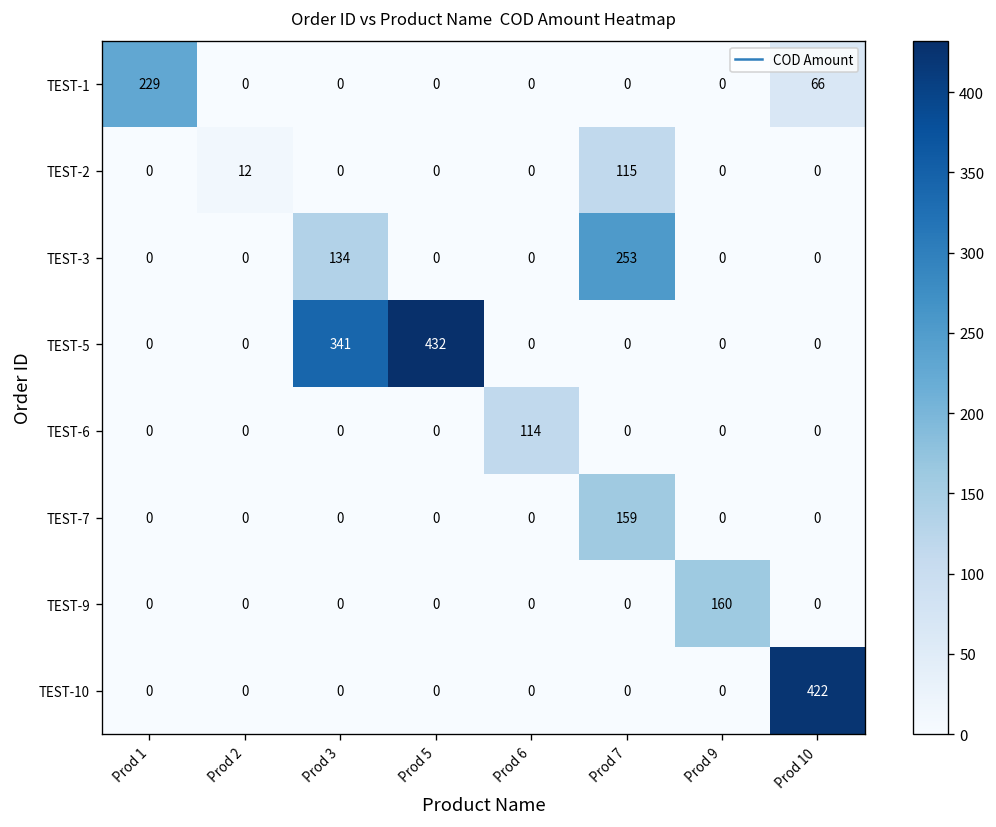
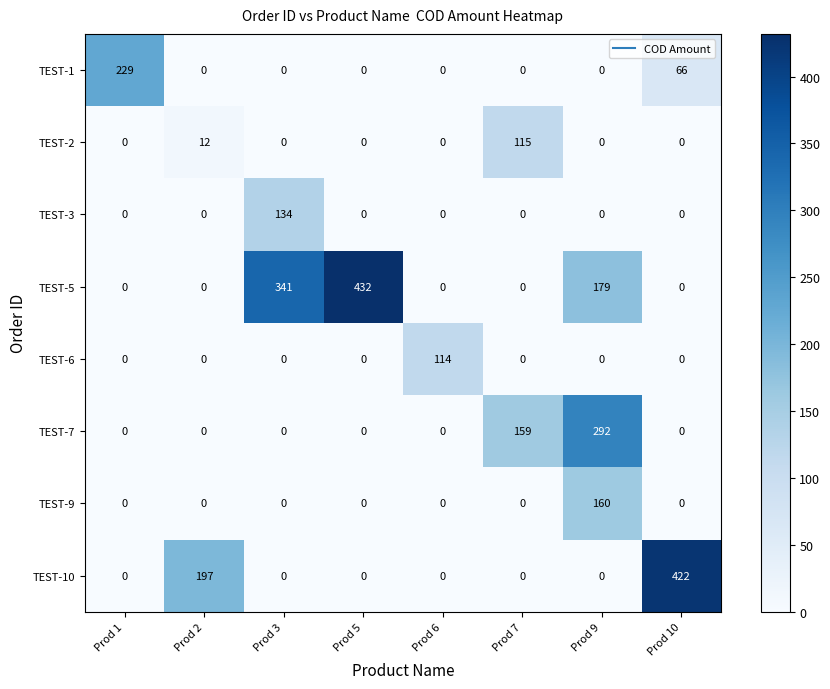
  {
    "TEST-1": {
      "Prod 1": 229,
      "Prod 2": 0,
      "Prod 3": 0,
      "Prod 5": 0,
      "Prod 6": 0,
      "Prod 7": 0,
      "Prod 9": 0,
      "Prod 10": 66
    },
    "TEST-2": {
      "Prod 1": 0,
      "Prod 2": 12,
      "Prod 3": 0,
      "Prod 5": 0,
      "Prod 6": 0,
      "Prod 7": 115,
      "Prod 9": 0,
      "Prod 10": 0
    },
    "TEST-3": {
      "Prod 1": 0,
      "Prod 2": 0,
      "Prod 3": 134,
      "Prod 5": 0,
      "Prod 6": 0,
-     "Prod 7": 253,
+     "Prod 7": 0,
      "Prod 9": 0,
      "Prod 10": 0
    },
    "TEST-5": {
      "Prod 1": 0,
      "Prod 2": 0,
      "Prod 3": 341,
      "Prod 5": 432,
      "Prod 6": 0,
      "Prod 7": 0,
-     "Prod 9": 0,
+     "Prod 9": 179,
      "Prod 10": 0
    },
    "TEST-6": {
      "Prod 1": 0,
      "Prod 2": 0,
      "Prod 3": 0,
      "Prod 5": 0,
      "Prod 6": 114,
      "Prod 7": 0,
      "Prod 9": 0,
      "Prod 10": 0
    },
    "TEST-7": {
      "Prod 1": 0,
      "Prod 2": 0,
      "Prod 3": 0,
      "Prod 5": 0,
      "Prod 6": 0,
      "Prod 7": 159,
-     "Prod 9": 0,
+     "Prod 9": 292,
      "Prod 10": 0
    },
    "TEST-9": {
      "Prod 1": 0,
      "Prod 2": 0,
      "Prod 3": 0,
      "Prod 5": 0,
      "Prod 6": 0,
      "Prod 7": 0,
      "Prod 9": 160,
      "Prod 10": 0
    },
    "TEST-10": {
      "Prod 1": 0,
-     "Prod 2": 0,
+     "Prod 2": 197,
      "Prod 3": 0,
      "Prod 5": 0,
      "Prod 6": 0,
      "Prod 7": 0,
      "Prod 9": 0,
      "Prod 10": 422
    }
  }
